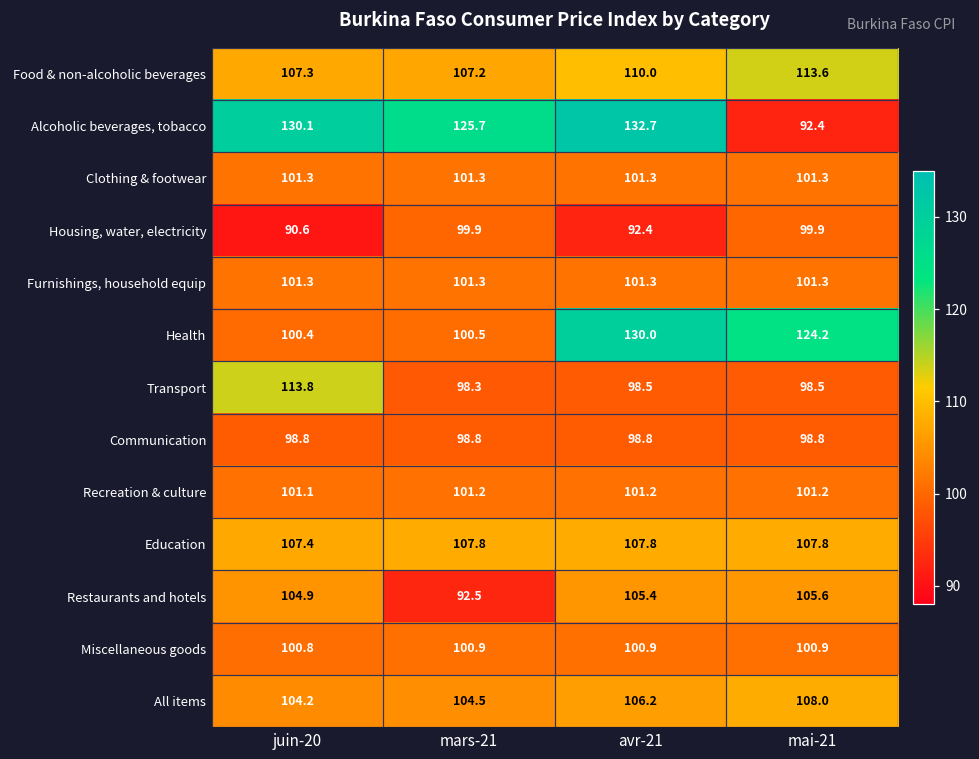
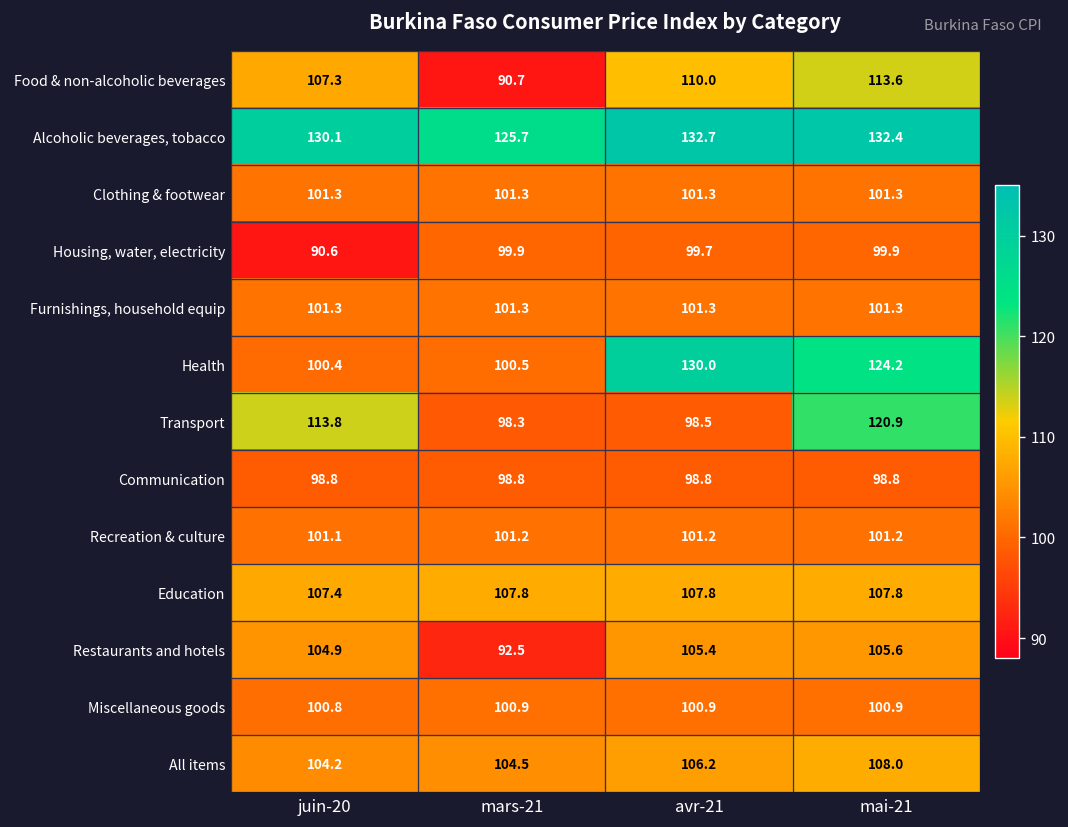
  {
    "Food & non-alcoholic beverages": {
      "juin-20": 107.3,
-     "mars-21": 107.2,
+     "mars-21": 90.7,
      "avr-21": 110.0,
      "mai-21": 113.6
    },
    "Alcoholic beverages, tobacco": {
      "juin-20": 130.1,
      "mars-21": 125.7,
      "avr-21": 132.7,
-     "mai-21": 92.4
+     "mai-21": 132.4
    },
    "Clothing & footwear": {
      "juin-20": 101.3,
      "mars-21": 101.3,
      "avr-21": 101.3,
      "mai-21": 101.3
    },
    "Housing, water, electricity": {
      "juin-20": 90.6,
      "mars-21": 99.9,
-     "avr-21": 92.4,
+     "avr-21": 99.7,
      "mai-21": 99.9
    },
    "Furnishings, household equip": {
      "juin-20": 101.3,
      "mars-21": 101.3,
      "avr-21": 101.3,
      "mai-21": 101.3
    },
    "Health": {
      "juin-20": 100.4,
      "mars-21": 100.5,
      "avr-21": 130.0,
      "mai-21": 124.2
    },
    "Transport": {
      "juin-20": 113.8,
      "mars-21": 98.3,
      "avr-21": 98.5,
-     "mai-21": 98.5
+     "mai-21": 120.9
    },
    "Communication": {
      "juin-20": 98.8,
      "mars-21": 98.8,
      "avr-21": 98.8,
      "mai-21": 98.8
    },
    "Recreation & culture": {
      "juin-20": 101.1,
      "mars-21": 101.2,
      "avr-21": 101.2,
      "mai-21": 101.2
    },
    "Education": {
      "juin-20": 107.4,
      "mars-21": 107.8,
      "avr-21": 107.8,
      "mai-21": 107.8
    },
    "Restaurants and hotels": {
      "juin-20": 104.9,
      "mars-21": 92.5,
      "avr-21": 105.4,
      "mai-21": 105.6
    },
    "Miscellaneous goods": {
      "juin-20": 100.8,
      "mars-21": 100.9,
      "avr-21": 100.9,
      "mai-21": 100.9
    },
    "All items": {
      "juin-20": 104.2,
      "mars-21": 104.5,
      "avr-21": 106.2,
      "mai-21": 108.0
    }
  }
